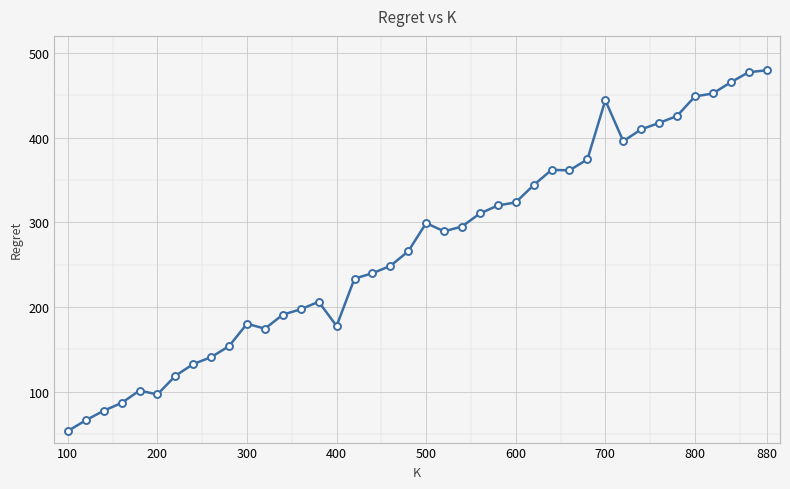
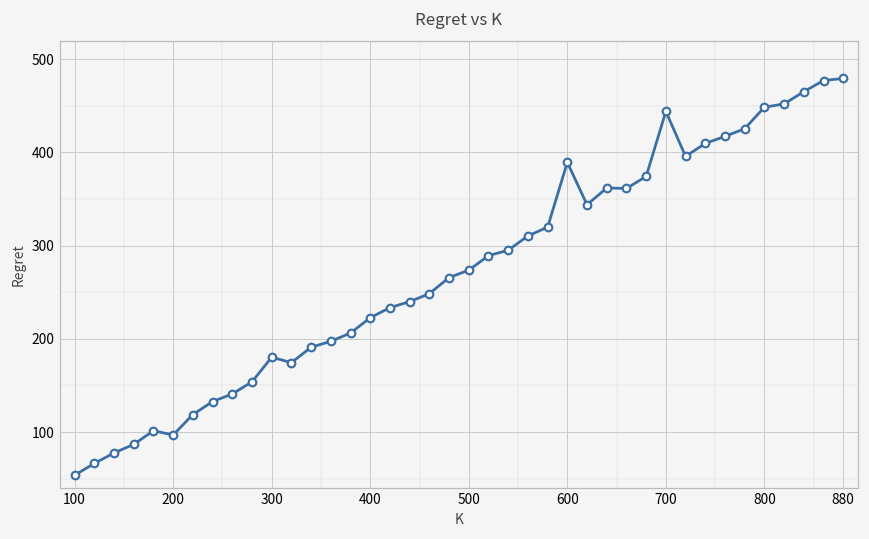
  {
    "100": 50,
    "200": 100,
    "300": 180,
-   "400": 180,
-   "500": 300,
-   "600": 320,
+   "400": 220,
+   "500": 270,
+   "600": 390,
    "700": 440,
    "800": 450,
    "880": 480
  }
